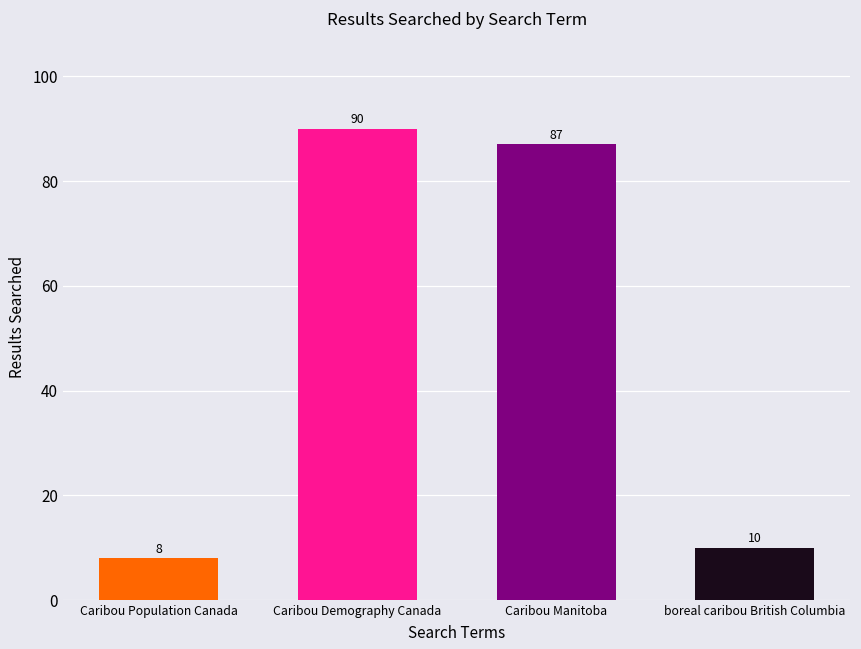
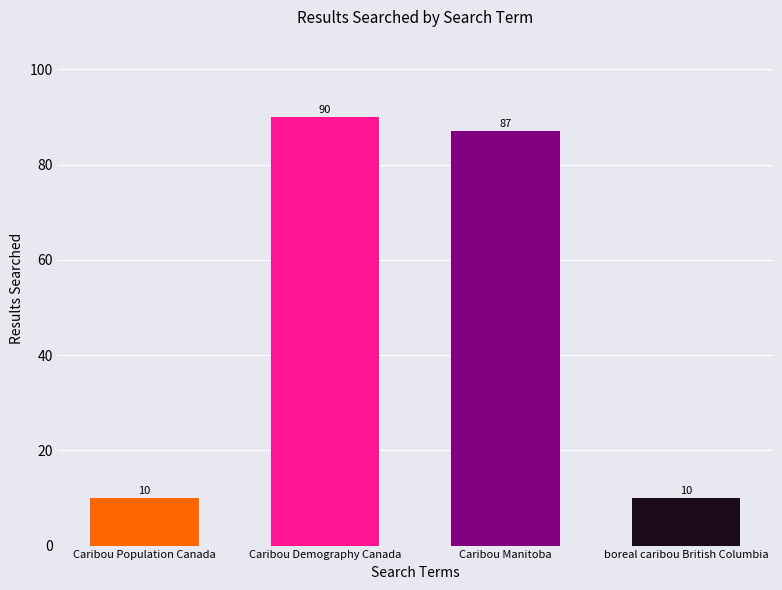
  {
-   "Caribou Population Canada": 8,
+   "Caribou Population Canada": 10,
    "Caribou Demography Canada": 90,
    "Caribou Manitoba": 87,
    "boreal caribou British Columbia": 10
  }
